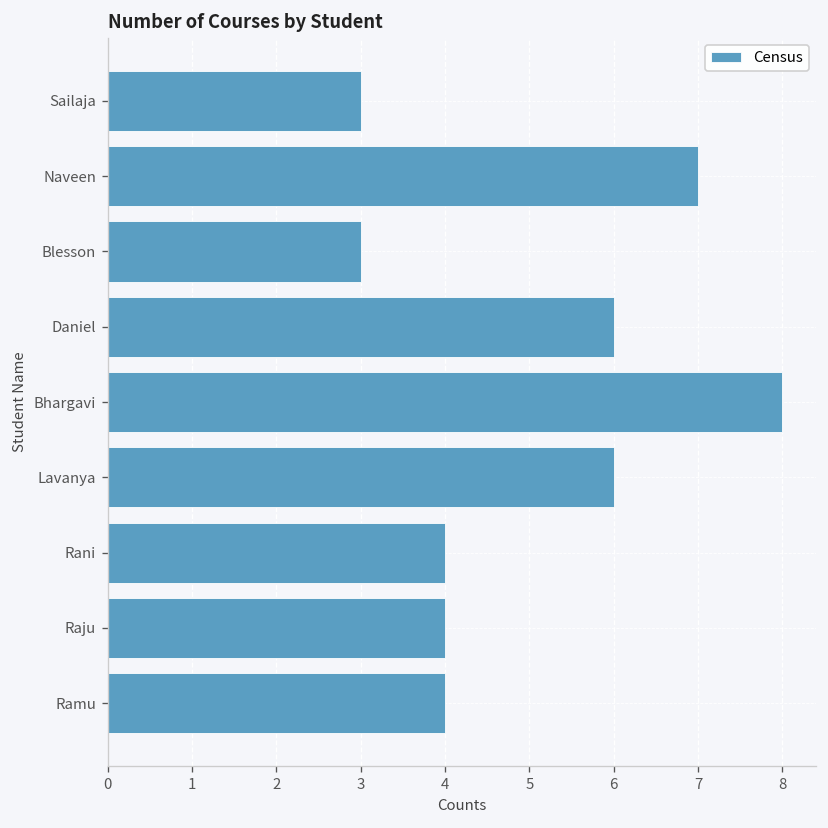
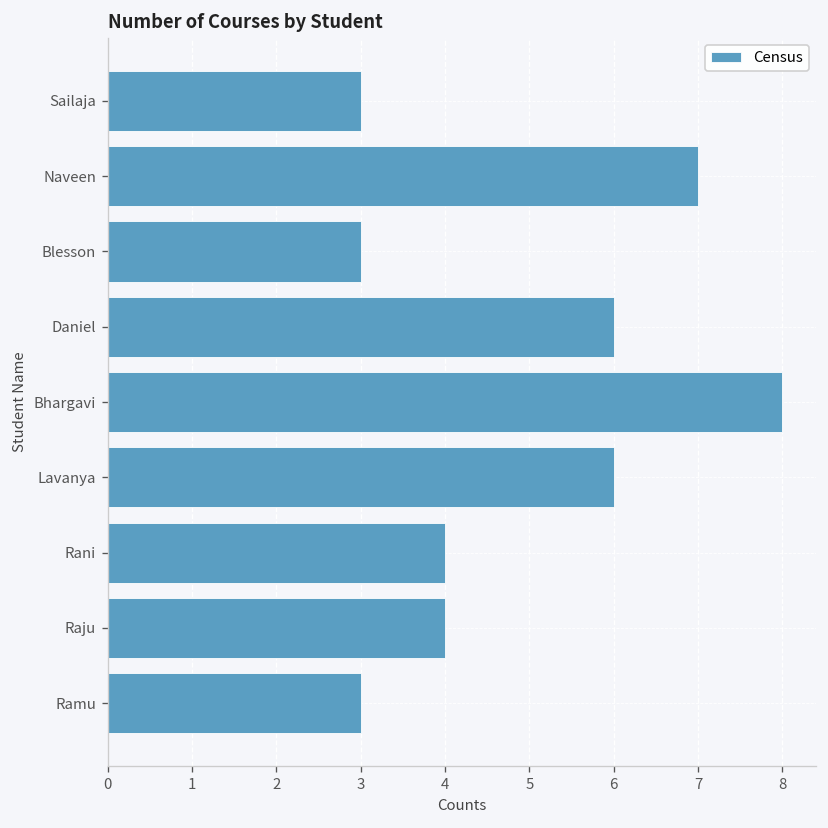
  {
    "Sailaja": 3,
    "Naveen": 7,
    "Blesson": 3,
    "Daniel": 6,
    "Bhargavi": 8,
    "Lavanya": 6,
    "Rani": 4,
    "Raju": 4,
-   "Ramu": 4
+   "Ramu": 3
  }
